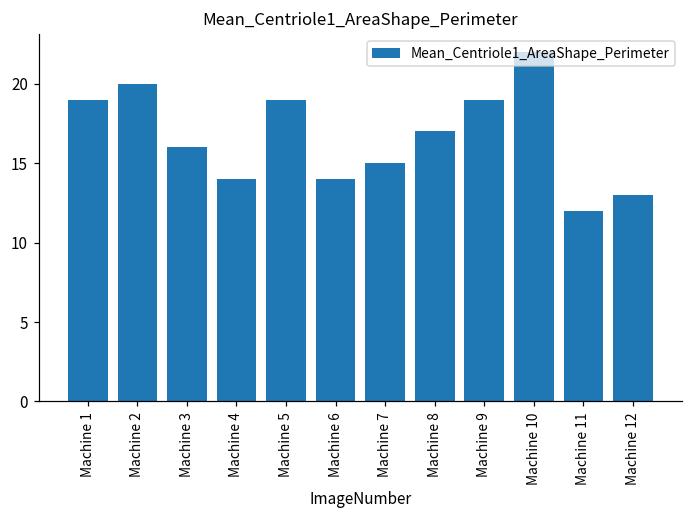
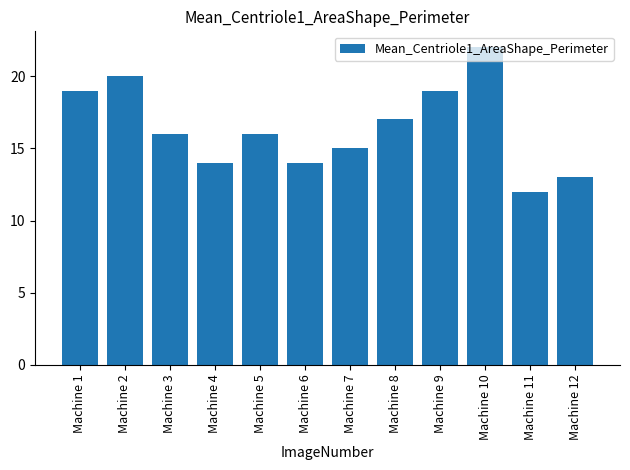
  {
    "Machine 1": 19,
    "Machine 2": 20,
    "Machine 3": 16,
    "Machine 4": 14,
-   "Machine 5": 19,
+   "Machine 5": 16,
    "Machine 6": 14,
    "Machine 7": 15,
    "Machine 8": 17,
    "Machine 9": 19,
    "Machine 11": 12,
    "Machine 12": 13
  }
